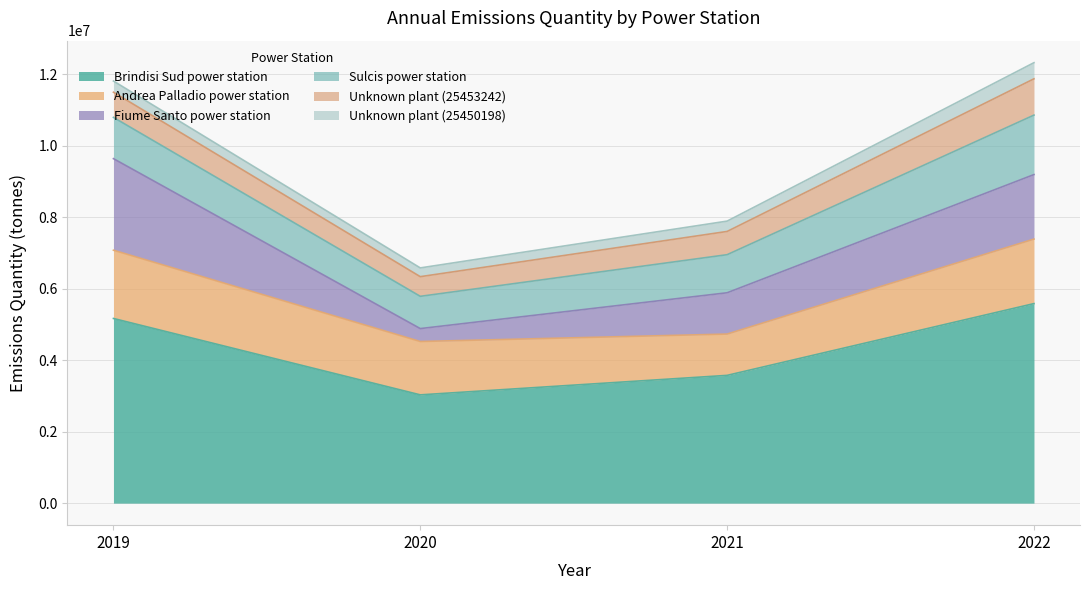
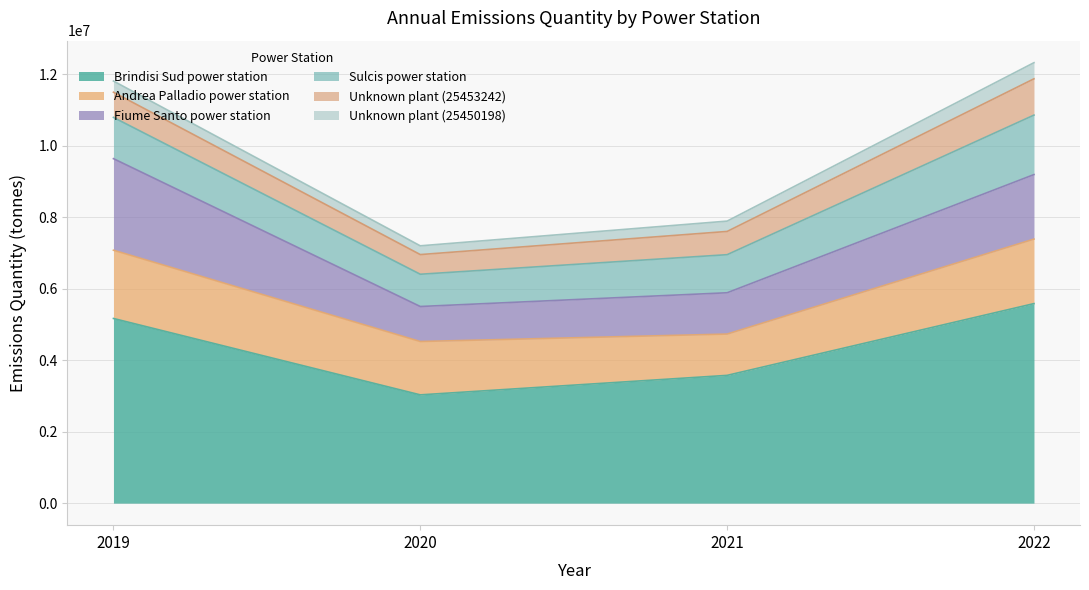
  {
    "Fiume Santo power station": {
      "2019": 2600000,
-     "2020": 400000,
+     "2020": 1000000,
      "2021": 1200000,
      "2022": 1800000
    }
  }
